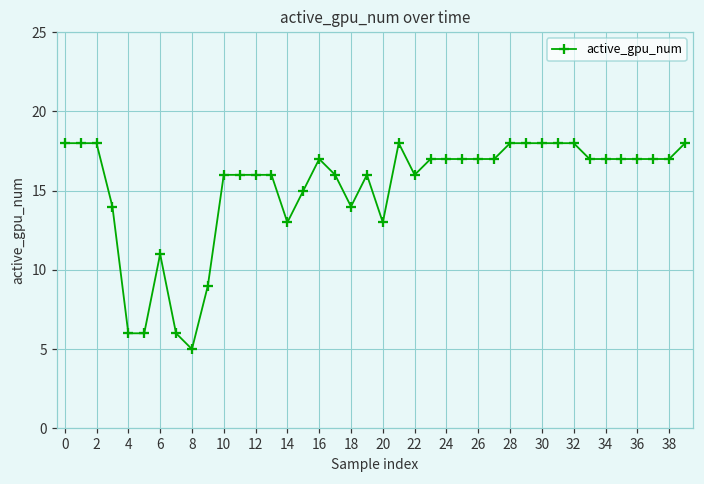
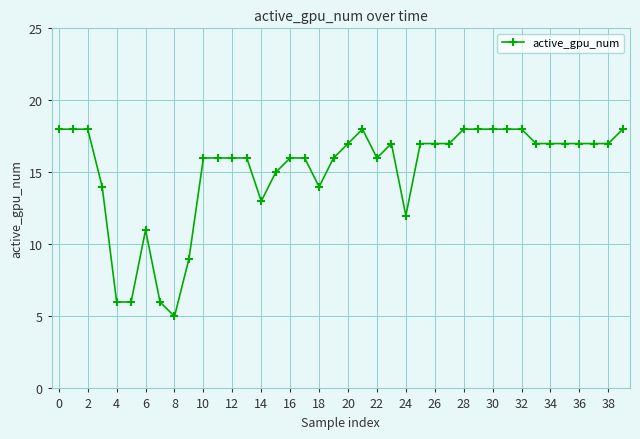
  {
    "0": 18,
    "2": 18,
    "4": 6,
    "6": 11,
    "8": 5,
    "10": 16,
    "12": 16,
    "14": 13,
-   "16": 17,
+   "16": 16,
    "18": 14,
-   "20": 13,
+   "20": 17,
    "22": 16,
-   "24": 17,
+   "24": 12,
    "26": 17,
    "28": 18,
    "30": 18,
    "32": 18,
    "34": 17,
    "36": 17,
    "38": 17
  }
